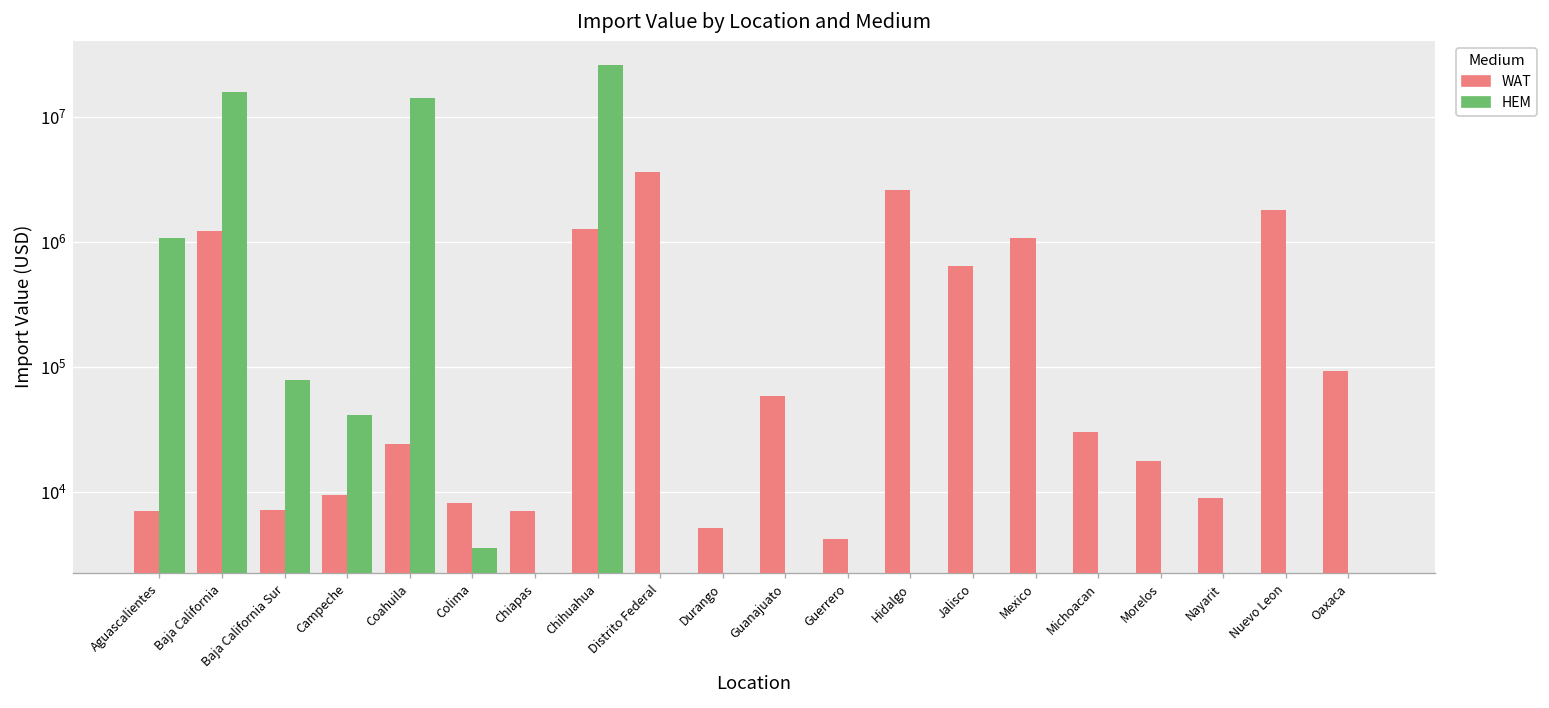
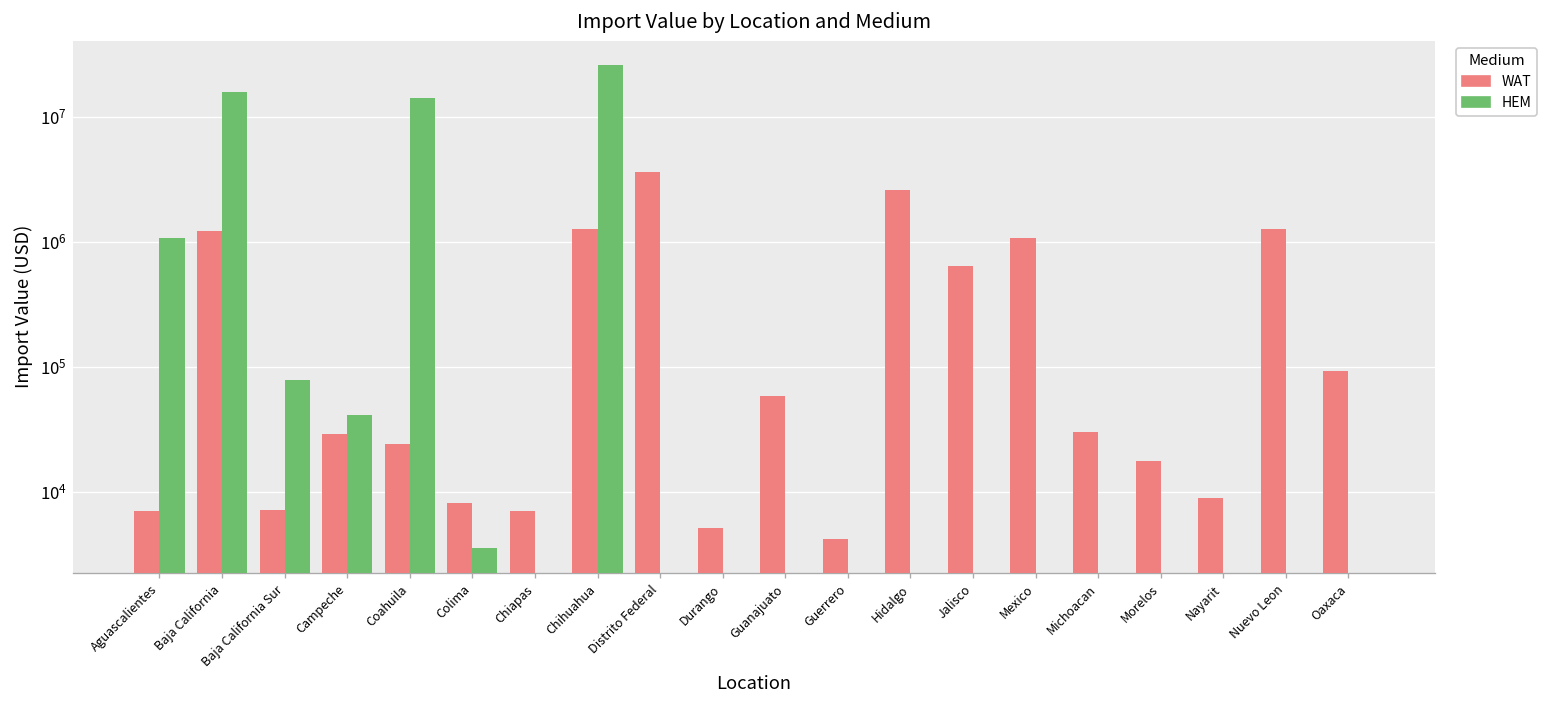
  {
    "WAT": {
      "Aguascalientes": 7000,
      "Baja California": 1200000,
      "Baja California Sur": 7000,
-     "Campeche": 9000,
+     "Campeche": 29000,
      "Coahuila": 24000,
      "Colima": 8000,
      "Chiapas": 7000,
      "Chihuahua": 1300000,
      "Distrito Federal": 3600000,
      "Durango": 5000,
      "Guanajuato": 60000,
      "Guerrero": 4200,
      "Hidalgo": 2600000,
      "Jalisco": 600000,
      "Mexico": 1100000,
      "Michoacan": 30000,
      "Morelos": 18000,
      "Nayarit": 9000,
-     "Nuevo Leon": 1800000,
+     "Nuevo Leon": 1300000,
      "Oaxaca": 90000
    },
    "HEM": {
      "Aguascalientes": 1100000,
      "Baja California": 16000000,
      "Baja California Sur": 80000,
      "Campeche": 41000,
      "Coahuila": 14000000,
      "Colima": 3500,
      "Chihuahua": 26000000
    }
  }
